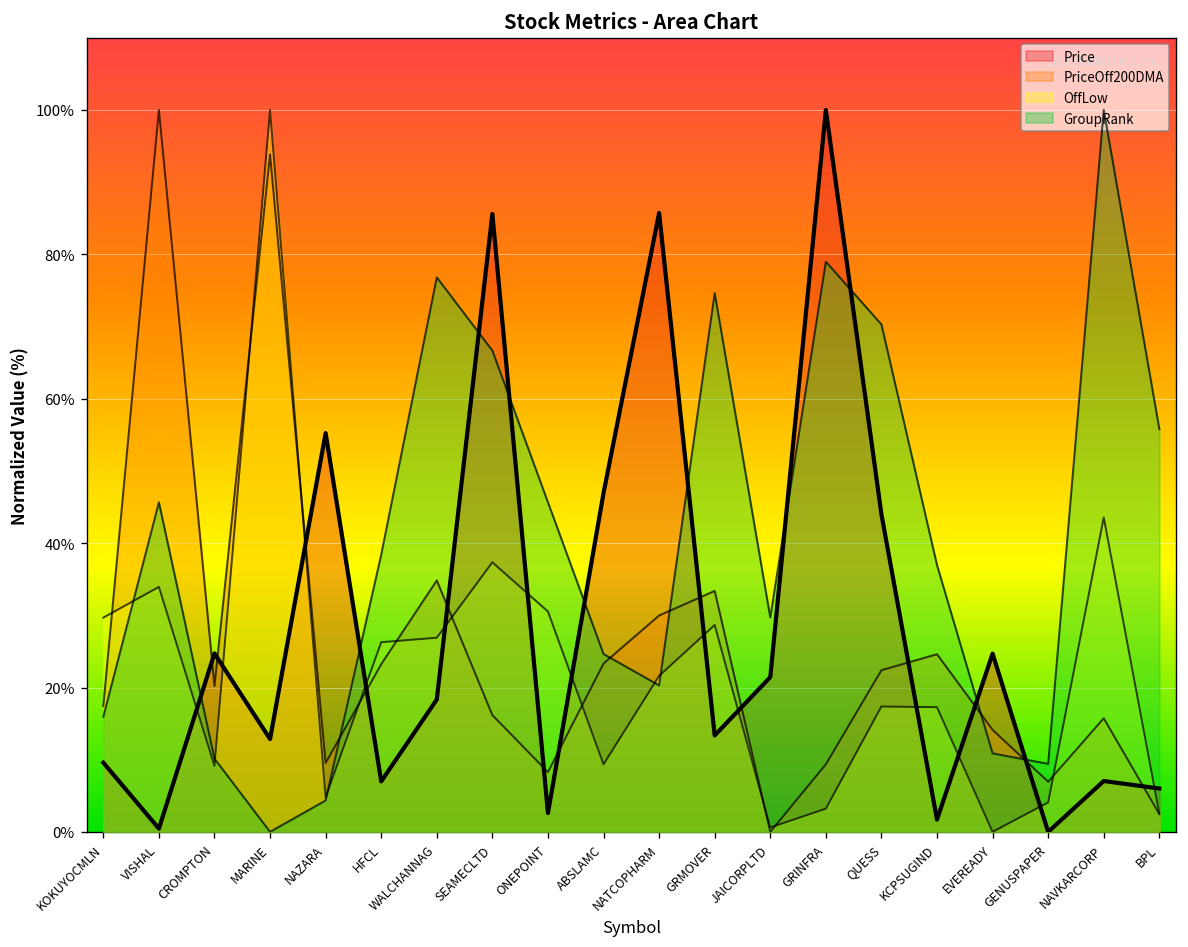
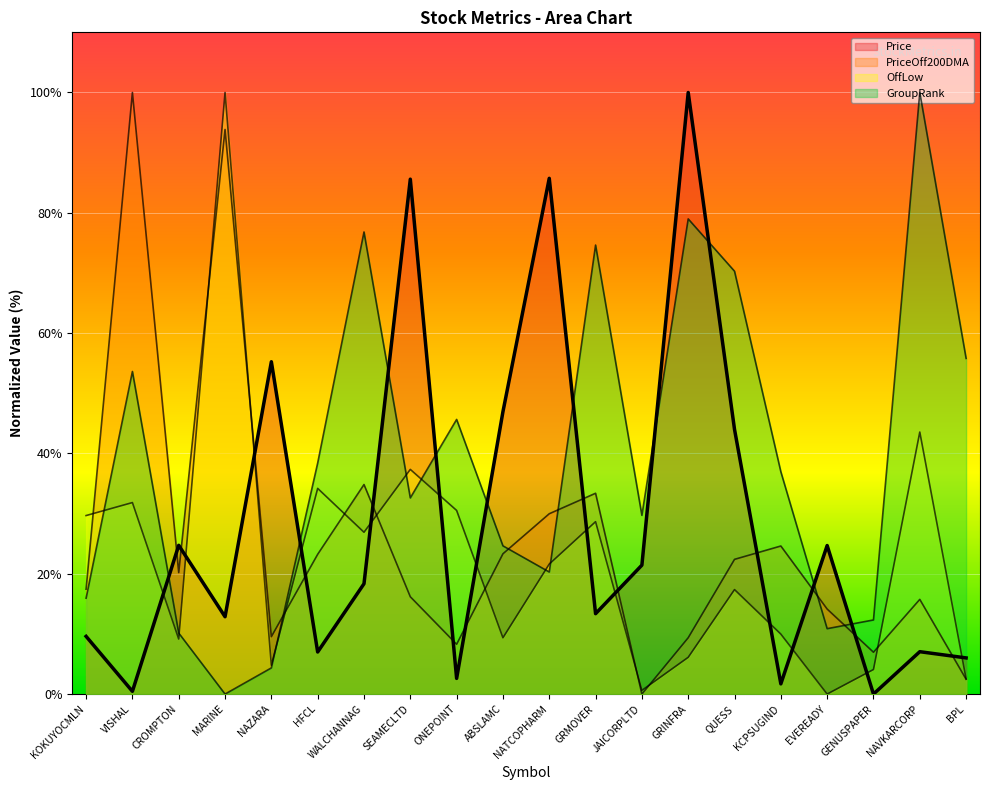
  {
    "OffLow": {
      "KOKUYOCMLN": "30%",
-     "VISHAL": "34%",
+     "VISHAL": "32%",
      "CROMPTON": "9%",
      "MARINE": "100%",
      "NAZARA": "5%",
-     "HFCL": "26%",
+     "HFCL": "34%",
      "WALCHANNAG": "27%",
      "SEAMECLTD": "37%",
      "ONEPOINT": "31%",
      "ABSLAMC": "9%",
      "NATCOPHARM": "22%",
      "GRMOVER": "29%",
      "JAICORPLTD": "1%",
-     "GRINFRA": "3%",
+     "GRINFRA": "6%",
      "QUESS": "17%",
-     "KCPSUGIND": "17%",
+     "KCPSUGIND": "10%",
      "EVEREADY": "0%",
      "GENUSPAPER": "4%",
      "NAVKARCORP": "44%"
    },
    "GroupRank": {
      "KOKUYOCMLN": "16%",
-     "VISHAL": "46%",
+     "VISHAL": "54%",
      "CROMPTON": "10%",
      "MARINE": "0%",
      "NAZARA": "4%",
      "HFCL": "38%",
      "WALCHANNAG": "77%",
-     "SEAMECLTD": "67%",
+     "SEAMECLTD": "33%",
      "ONEPOINT": "46%",
      "ABSLAMC": "25%",
      "NATCOPHARM": "20%",
      "GRMOVER": "75%",
      "JAICORPLTD": "30%",
      "GRINFRA": "79%",
      "QUESS": "70%",
      "KCPSUGIND": "37%",
      "EVEREADY": "11%",
-     "GENUSPAPER": "9%",
+     "GENUSPAPER": "12%",
      "BPL": "56%"
    }
  }
